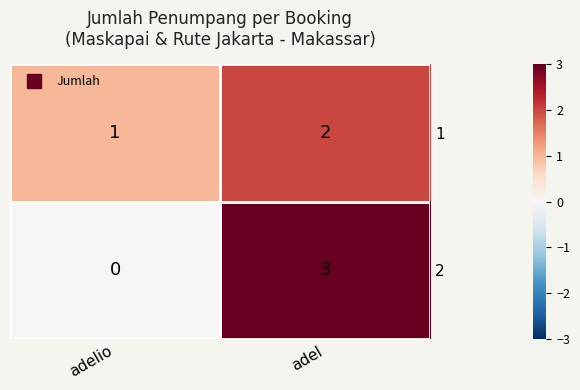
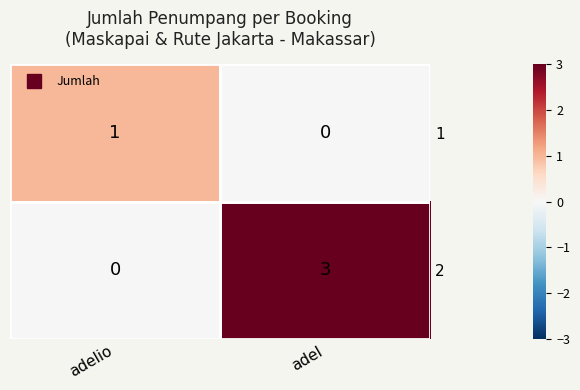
  {
    "1": {
      "adelio": 1,
-     "adel": 2
+     "adel": 0
    },
    "2": {
      "adelio": 0,
      "adel": 3
    }
  }
